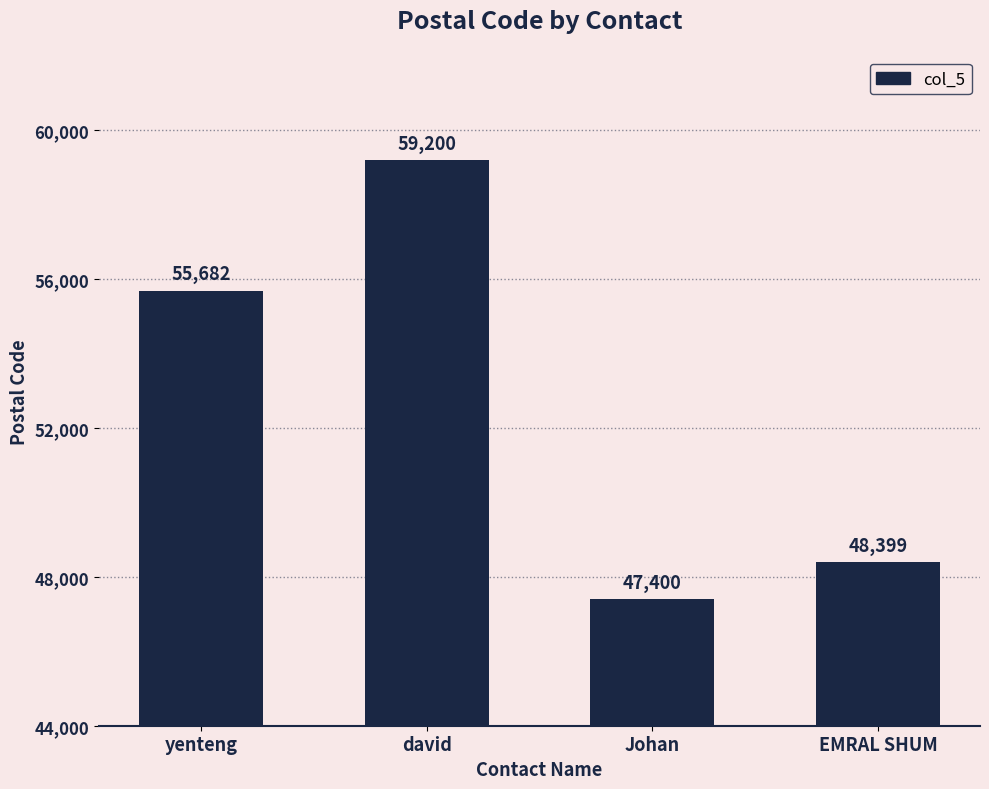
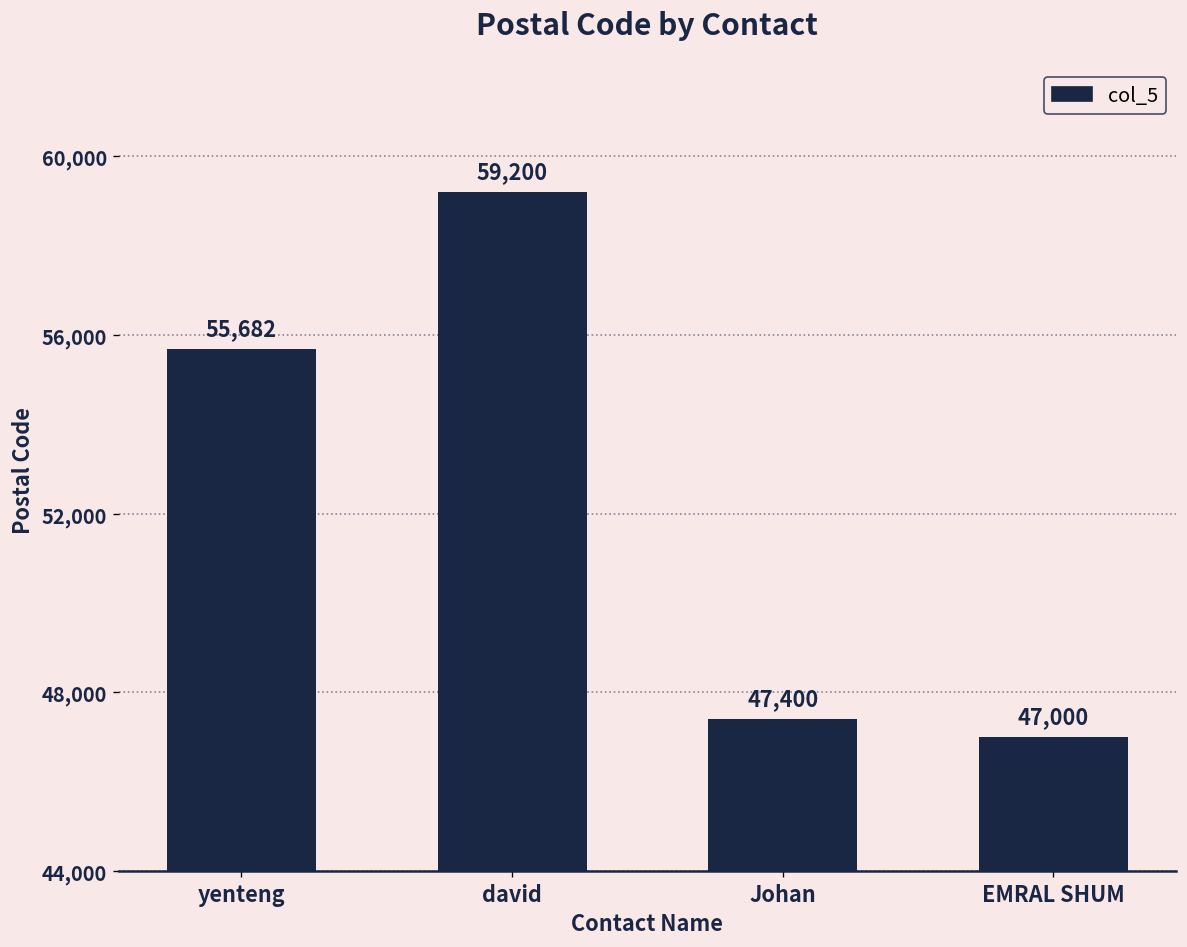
  {
    "yenteng": "55,682",
    "david": "59,200",
    "Johan": "47,400",
-   "EMRAL SHUM": "48,399"
+   "EMRAL SHUM": "47,000"
  }
